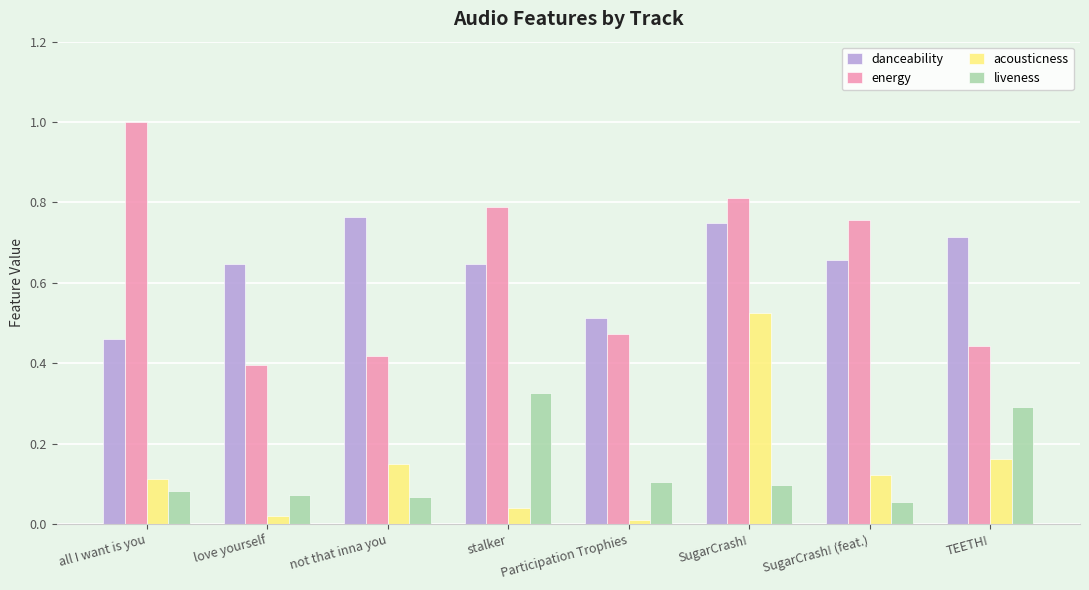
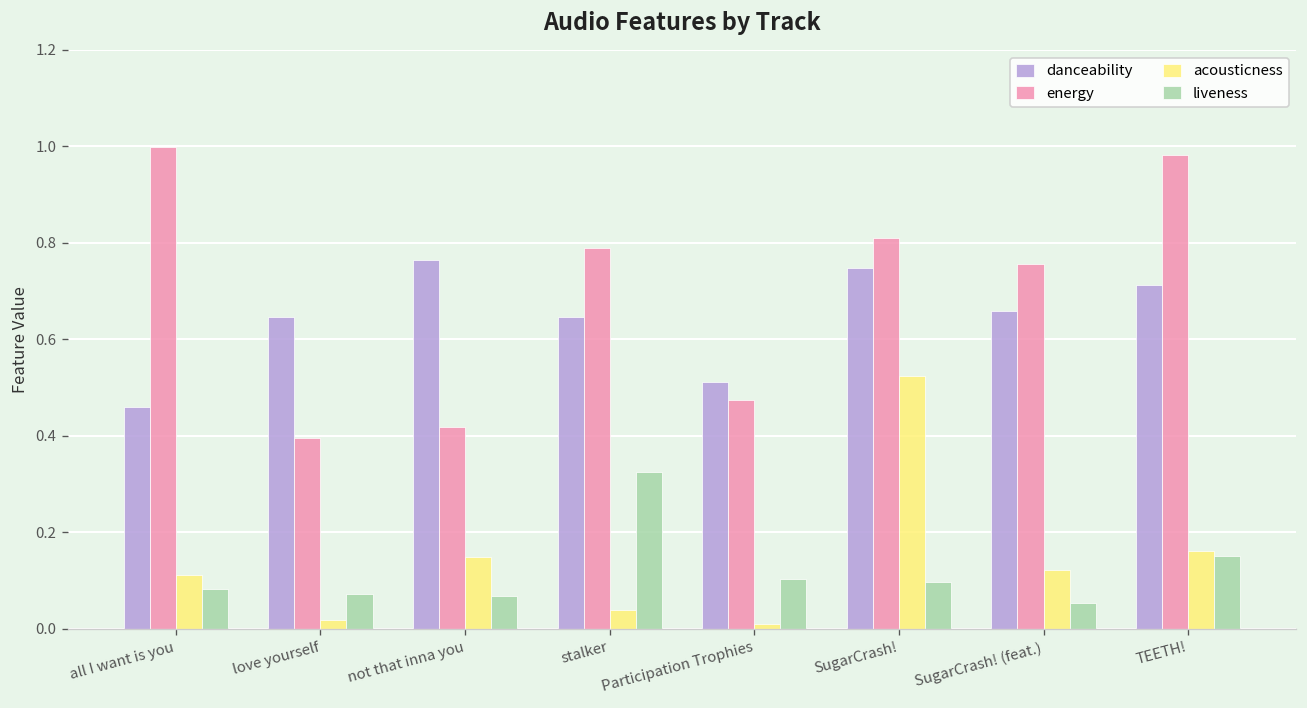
  {
    "danceability": {
      "all I want is you": 0.46,
      "love yourself": 0.65,
      "not that inna you": 0.77,
      "stalker": 0.65,
      "Participation Trophies": 0.51,
      "SugarCrash!": 0.75,
      "SugarCrash! (feat.)": 0.66,
      "TEETH!": 0.71
    },
    "energy": {
      "all I want is you": 1.00,
      "love yourself": 0.40,
      "not that inna you": 0.42,
      "stalker": 0.79,
      "Participation Trophies": 0.47,
      "SugarCrash!": 0.81,
      "SugarCrash! (feat.)": 0.76,
-     "TEETH!": 0.44
+     "TEETH!": 0.98
    },
    "acousticness": {
      "all I want is you": 0.11,
      "love yourself": 0.02,
      "not that inna you": 0.15,
      "stalker": 0.04,
      "Participation Trophies": 0.01,
      "SugarCrash!": 0.52,
      "SugarCrash! (feat.)": 0.12,
      "TEETH!": 0.16
    },
    "liveness": {
      "all I want is you": 0.08,
      "love yourself": 0.07,
      "not that inna you": 0.07,
      "stalker": 0.33,
      "Participation Trophies": 0.10,
      "SugarCrash!": 0.10,
      "SugarCrash! (feat.)": 0.05,
-     "TEETH!": 0.29
+     "TEETH!": 0.15
    }
  }
